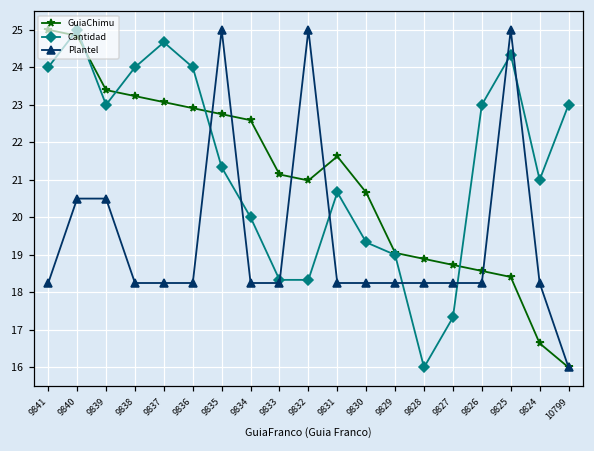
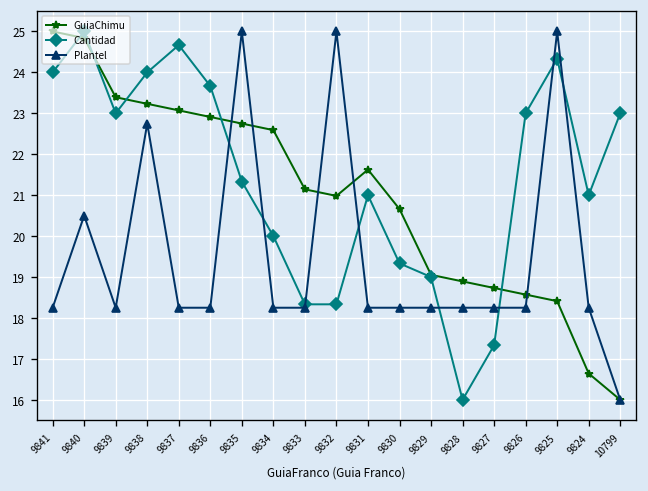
  {
    "GuiaChimu": {
      "9839": 23.4,
      "9838": 23.2,
      "9837": 23.1,
      "9836": 22.9,
      "9835": 22.8,
      "9834": 22.6,
      "9833": 21.1,
      "9832": 21.0,
      "9831": 21.6,
      "9830": 20.7,
      "9828": 18.9,
      "9827": 18.7,
      "9826": 18.6,
      "9825": 18.4,
      "9824": 16.6
    },
    "Cantidad": {
      "9841": 24.0,
      "9839": 23.0,
      "9838": 24.0,
      "9837": 24.7,
-     "9836": 24.0,
+     "9836": 23.7,
      "9835": 21.3,
      "9834": 20.0,
      "9833": 18.3,
      "9832": 18.3,
-     "9831": 20.7,
+     "9831": 21.0,
      "9830": 19.3,
      "9828": 16.0,
      "9827": 17.3,
      "9826": 23.0,
      "9825": 24.3,
      "9824": 21.0,
      "10799": 23.0
    },
    "Plantel": {
      "9841": 18.3,
      "9840": 20.5,
-     "9839": 20.5,
-     "9838": 18.3,
+     "9839": 18.3,
+     "9838": 22.8,
      "9837": 18.3,
      "9836": 18.3,
      "9835": 25.0,
      "9834": 18.3,
      "9833": 18.3,
      "9832": 25.0,
      "9831": 18.3,
      "9830": 18.3,
      "9829": 18.3,
      "9828": 18.3,
      "9827": 18.3,
      "9826": 18.3,
      "9825": 25.0,
      "9824": 18.3
    }
  }
